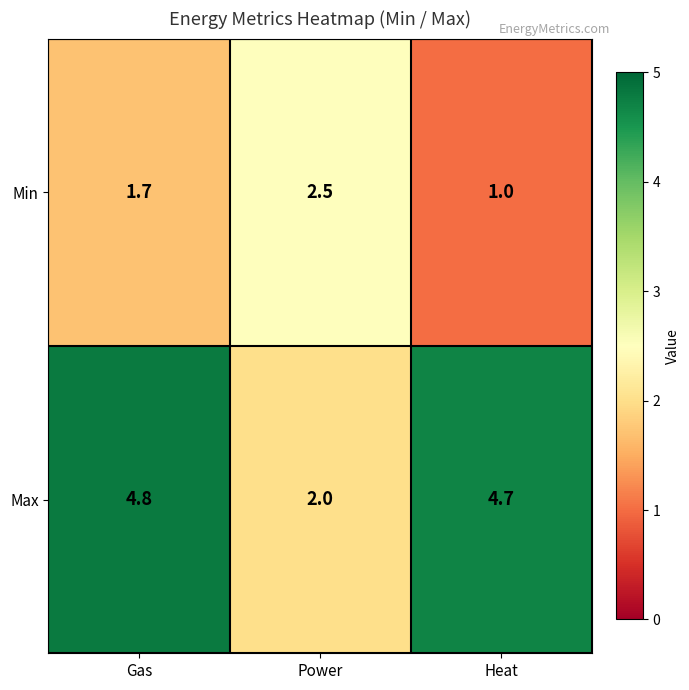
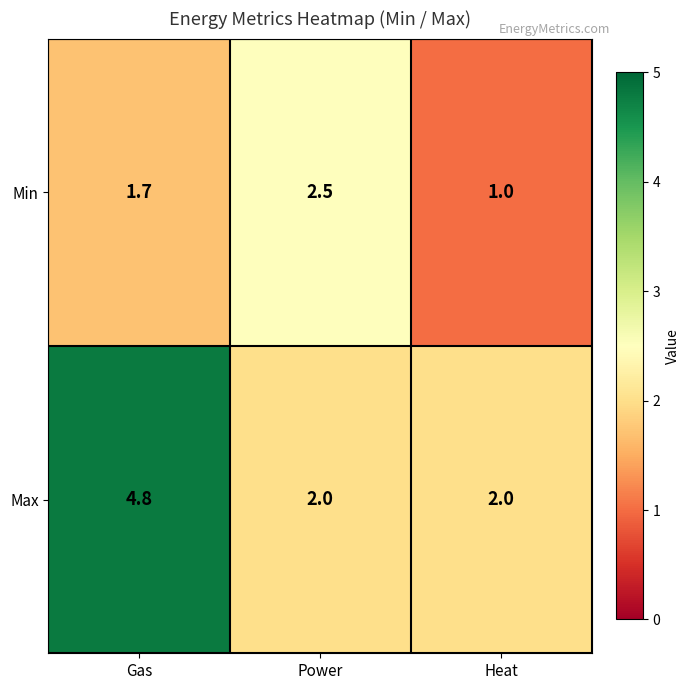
  {
    "Min": {
      "Gas": 1.7,
      "Power": 2.5,
      "Heat": 1.0
    },
    "Max": {
      "Gas": 4.8,
      "Power": 2.0,
-     "Heat": 4.7
+     "Heat": 2.0
    }
  }
